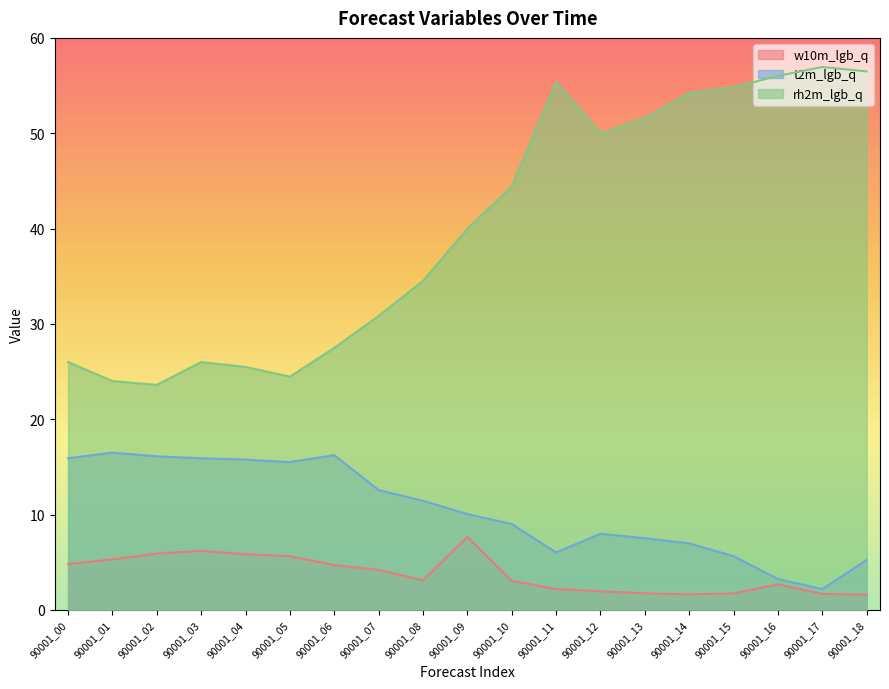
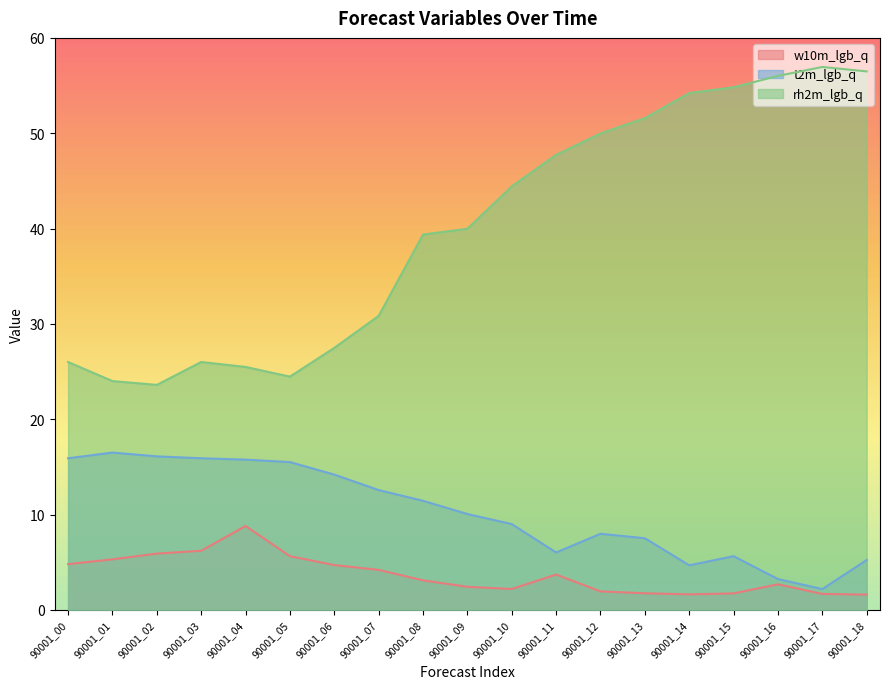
  {
    "w10m_lgb_q": {
      "90001_00": 5,
      "90001_01": 5,
      "90001_02": 6,
      "90001_03": 6,
-     "90001_04": 6,
+     "90001_04": 9,
      "90001_05": 6,
      "90001_06": 5,
      "90001_07": 4,
      "90001_08": 3,
-     "90001_09": 8,
-     "90001_10": 3,
-     "90001_11": 2,
+     "90001_09": 2,
+     "90001_10": 2,
+     "90001_11": 4,
      "90001_12": 2,
      "90001_13": 2,
      "90001_14": 2,
      "90001_15": 2,
      "90001_16": 3,
      "90001_17": 2,
      "90001_18": 2
    },
    "t2m_lgb_q": {
      "90001_00": 16,
      "90001_01": 17,
      "90001_02": 16,
      "90001_03": 16,
      "90001_04": 16,
      "90001_05": 16,
-     "90001_06": 16,
+     "90001_06": 14,
      "90001_07": 13,
      "90001_08": 11,
      "90001_09": 10,
      "90001_10": 9,
      "90001_11": 6,
      "90001_12": 8,
      "90001_13": 8,
-     "90001_14": 7,
+     "90001_14": 5,
      "90001_15": 6,
      "90001_16": 3,
      "90001_17": 2,
      "90001_18": 5
    },
    "rh2m_lgb_q": {
      "90001_00": 26,
      "90001_01": 24,
      "90001_02": 24,
      "90001_03": 26,
      "90001_04": 25,
      "90001_05": 24,
      "90001_06": 27,
      "90001_07": 31,
-     "90001_08": 35,
+     "90001_08": 39,
      "90001_09": 40,
      "90001_10": 44,
-     "90001_11": 55,
+     "90001_11": 48,
      "90001_12": 50,
      "90001_13": 52,
      "90001_14": 54,
      "90001_15": 55
    }
  }
